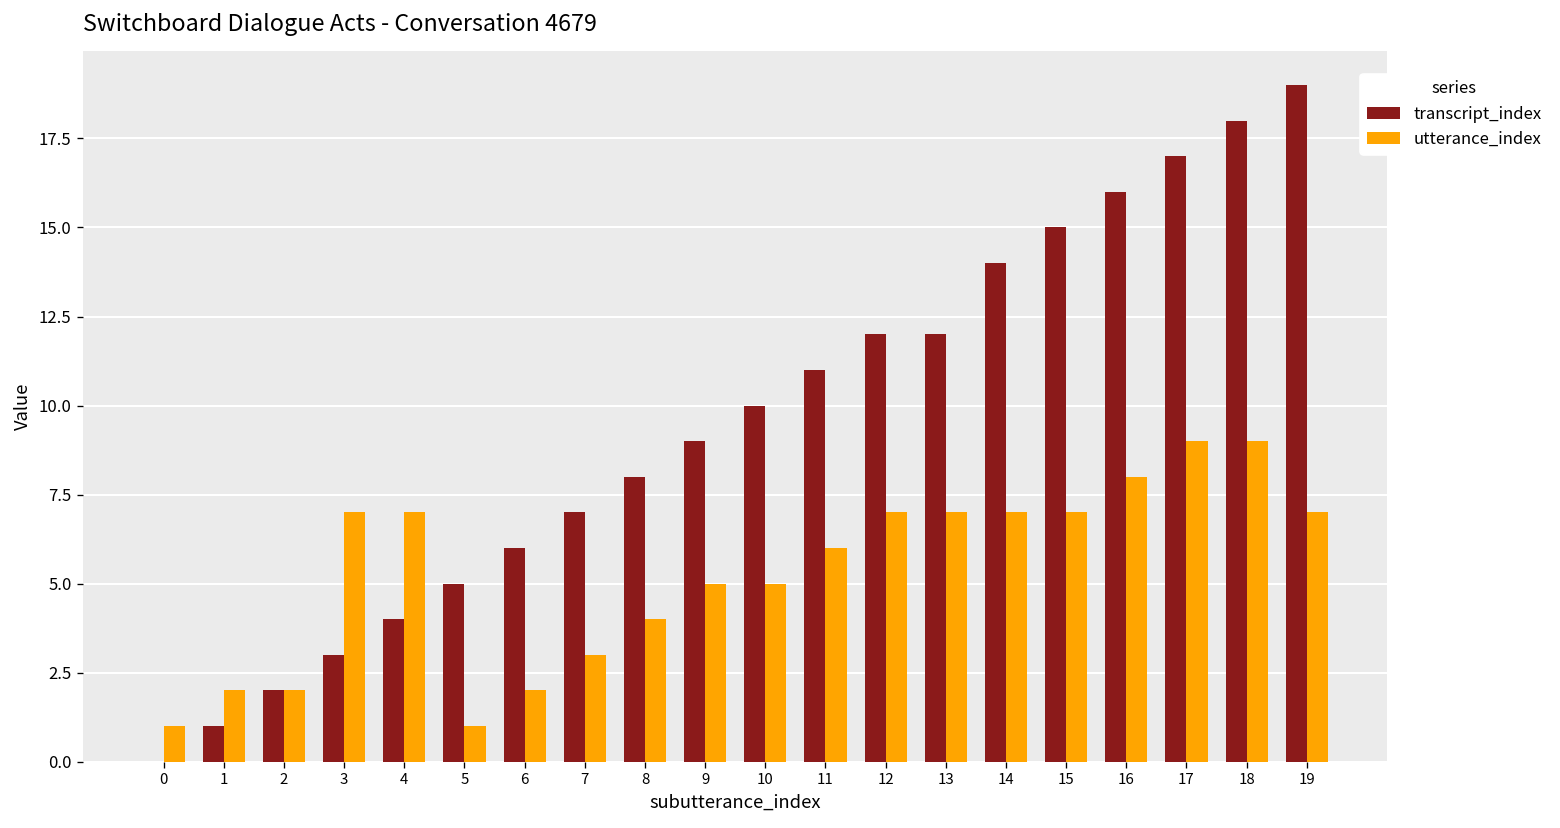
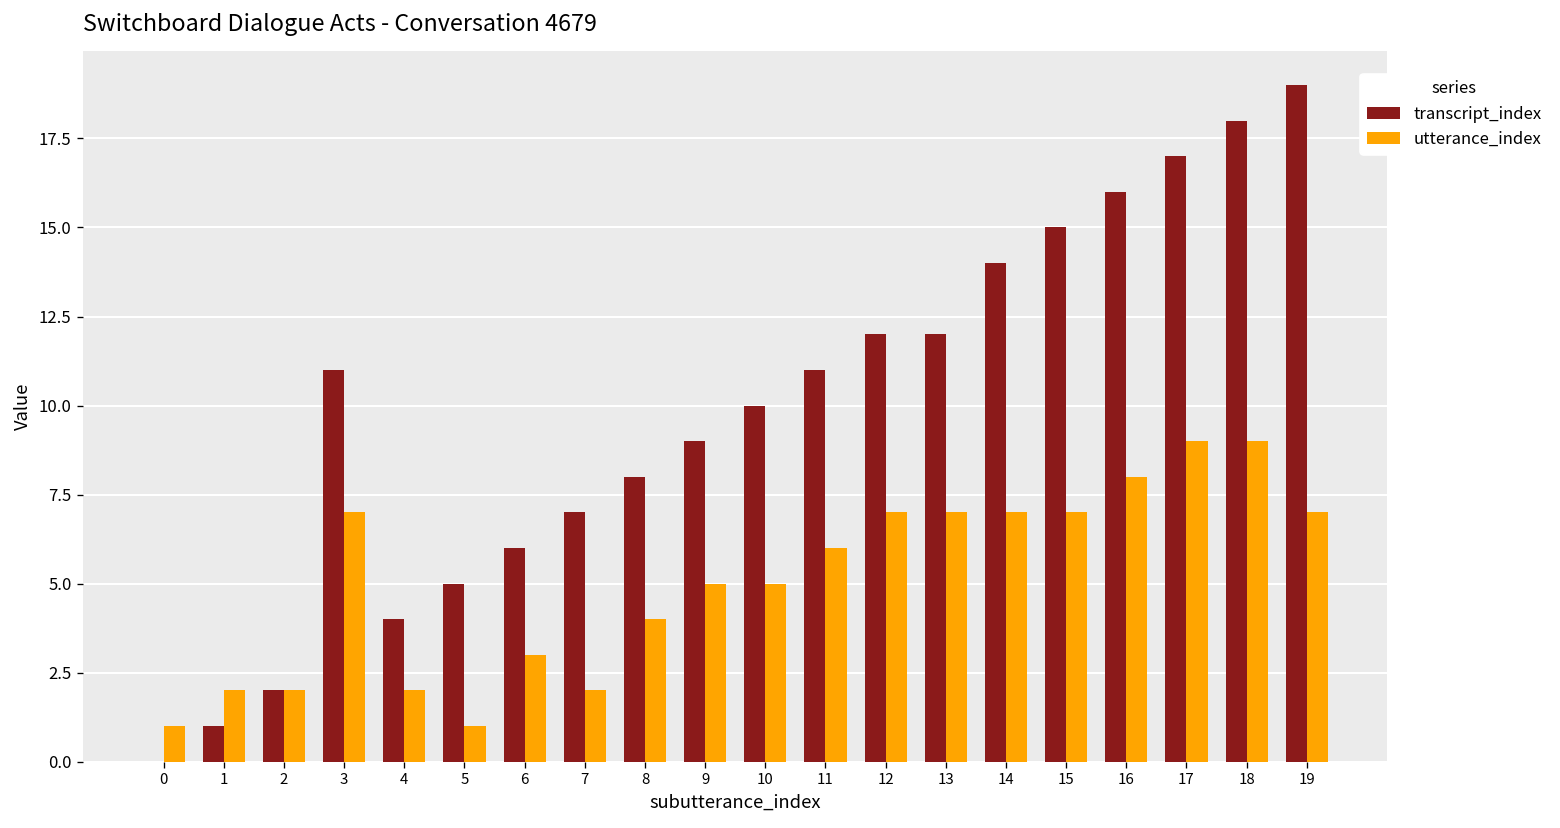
  {
    "transcript_index": {
      "0": 0,
      "1": 1,
      "2": 2,
-     "3": 3,
+     "3": 11,
      "4": 4,
      "5": 5,
      "6": 6,
      "7": 7,
      "8": 8,
      "9": 9,
      "10": 10,
      "11": 11,
      "12": 12,
      "13": 12,
      "14": 14,
      "15": 15,
      "16": 16,
      "17": 17,
      "18": 18,
      "19": 19
    },
    "utterance_index": {
      "0": 1,
      "1": 2,
      "2": 2,
      "3": 7,
-     "4": 7,
+     "4": 2,
      "5": 1,
-     "6": 2,
-     "7": 3,
+     "6": 3,
+     "7": 2,
      "8": 4,
      "9": 5,
      "10": 5,
      "11": 6,
      "12": 7,
      "13": 7,
      "14": 7,
      "15": 7,
      "16": 8,
      "17": 9,
      "18": 9,
      "19": 7
    }
  }
